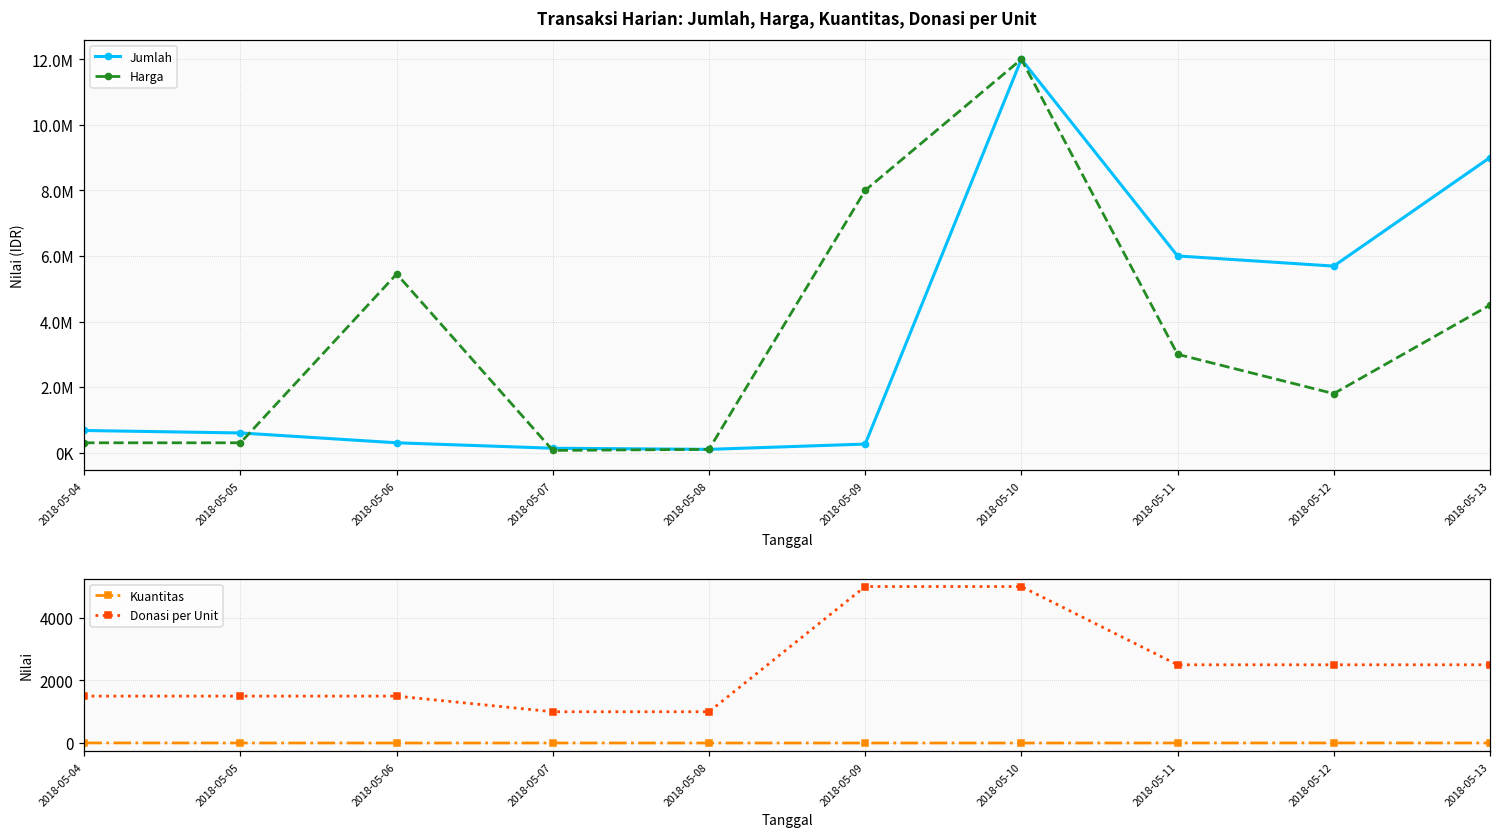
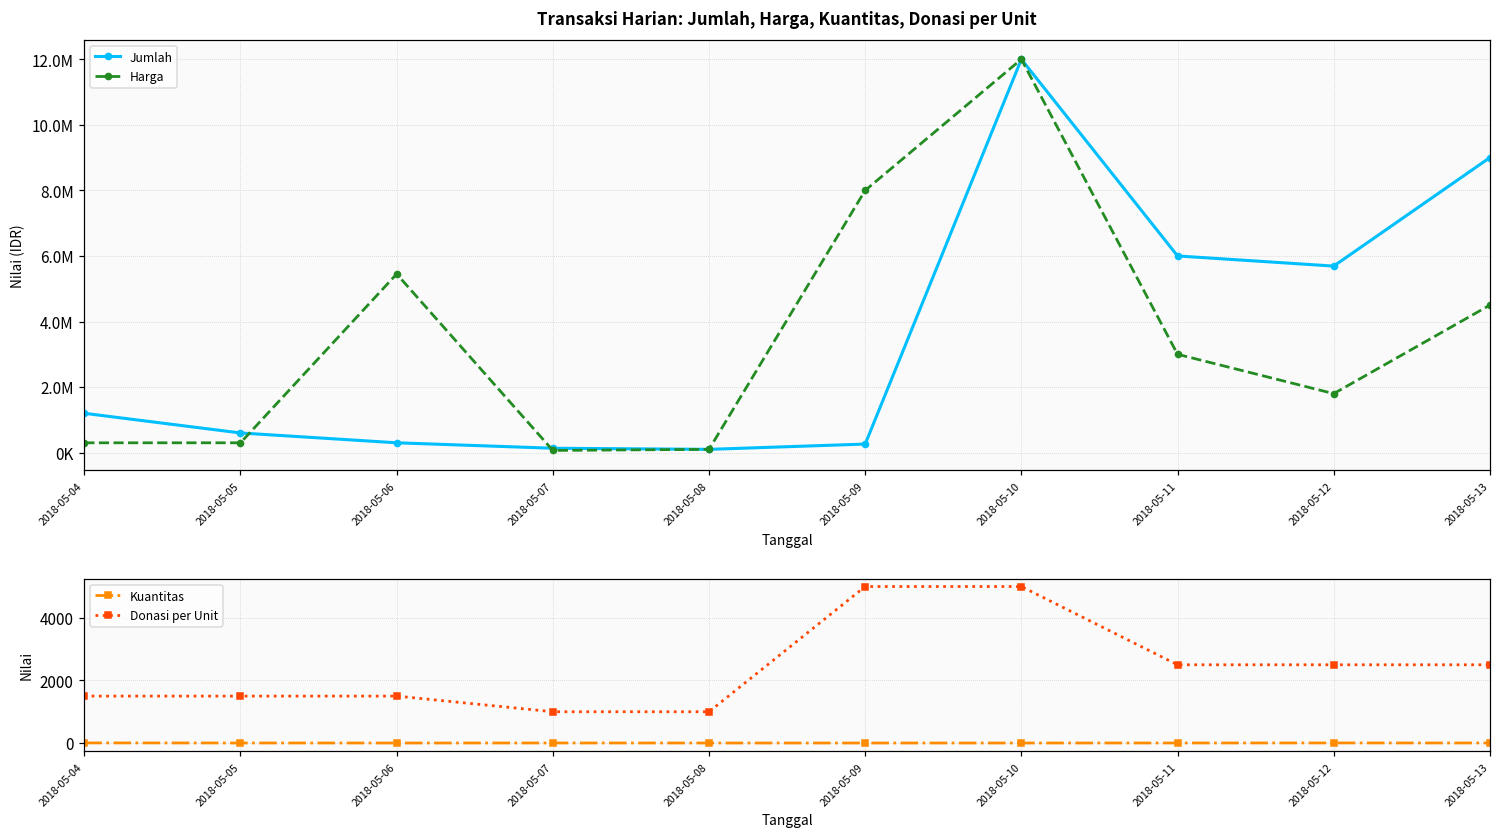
  {
    "Transaksi Harian: Jumlah, Harga, Kuantitas, Donasi per Unit": {
      "Jumlah": {
-       "2018-05-04": 700000,
+       "2018-05-04": 1200000,
        "2018-05-05": 600000,
        "2018-05-06": 300000,
        "2018-05-09": 300000,
        "2018-05-11": 6000000,
        "2018-05-12": 5700000,
        "2018-05-13": 9000000
      },
      "Harga": {
        "2018-05-04": 300000,
        "2018-05-05": 300000,
        "2018-05-06": 5400000,
        "2018-05-09": 8000000,
        "2018-05-11": 3000000,
        "2018-05-12": 1800000,
        "2018-05-13": 4500000
      }
    }
  }
